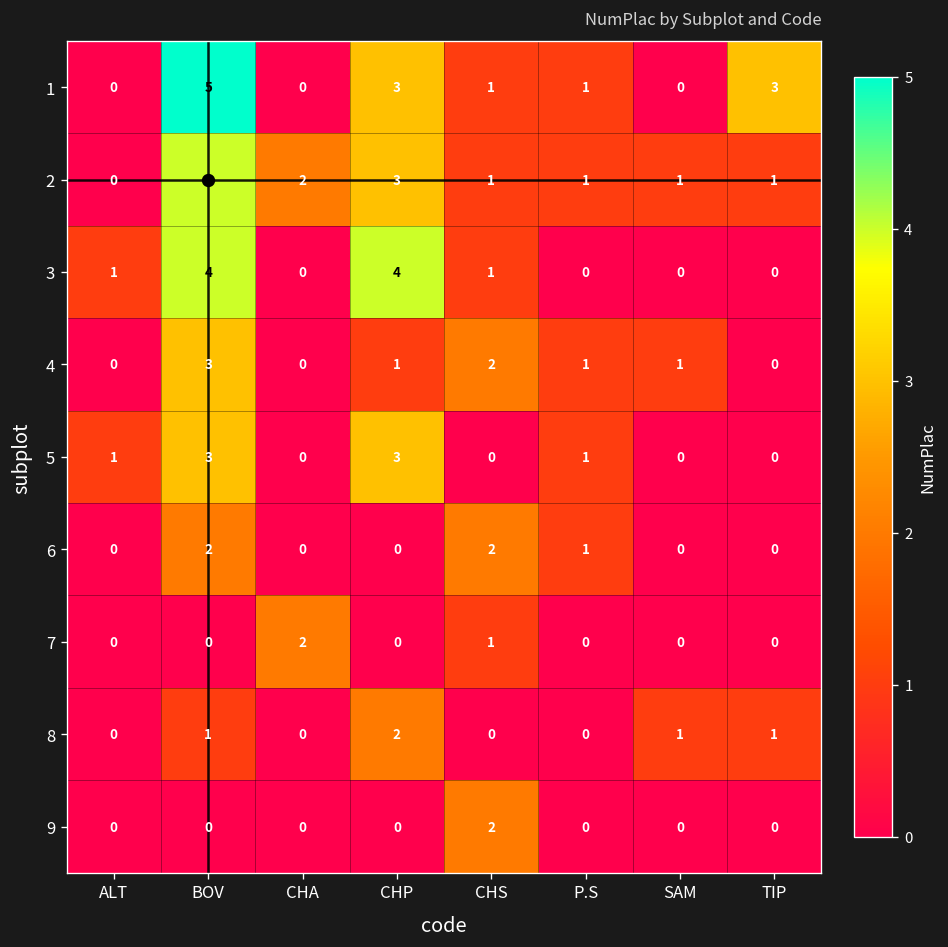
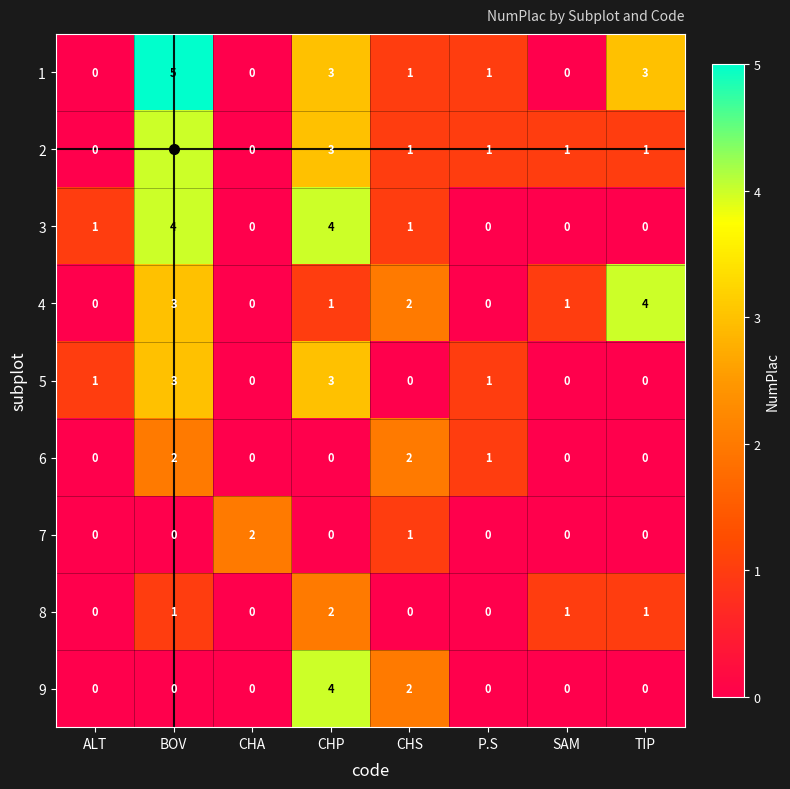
  {
    "1": {
      "ALT": 0,
      "BOV": 5,
      "CHA": 0,
      "CHP": 3,
      "CHS": 1,
      "P.S": 1,
      "SAM": 0,
      "TIP": 3
    },
    "2": {
      "ALT": 0,
-     "CHA": 2,
+     "CHA": 0,
      "CHP": 3,
      "CHS": 1,
      "P.S": 1,
      "SAM": 1,
      "TIP": 1
    },
    "3": {
      "ALT": 1,
      "BOV": 4,
      "CHA": 0,
      "CHP": 4,
      "CHS": 1,
      "P.S": 0,
      "SAM": 0,
      "TIP": 0
    },
    "4": {
      "ALT": 0,
      "BOV": 3,
      "CHA": 0,
      "CHP": 1,
      "CHS": 2,
-     "P.S": 1,
+     "P.S": 0,
      "SAM": 1,
-     "TIP": 0
+     "TIP": 4
    },
    "5": {
      "ALT": 1,
      "BOV": 3,
      "CHA": 0,
      "CHP": 3,
      "CHS": 0,
      "P.S": 1,
      "SAM": 0,
      "TIP": 0
    },
    "6": {
      "ALT": 0,
      "BOV": 2,
      "CHA": 0,
      "CHP": 0,
      "CHS": 2,
      "P.S": 1,
      "SAM": 0,
      "TIP": 0
    },
    "7": {
      "ALT": 0,
      "BOV": 0,
      "CHA": 2,
      "CHP": 0,
      "CHS": 1,
      "P.S": 0,
      "SAM": 0,
      "TIP": 0
    },
    "8": {
      "ALT": 0,
      "BOV": 1,
      "CHA": 0,
      "CHP": 2,
      "CHS": 0,
      "P.S": 0,
      "SAM": 1,
      "TIP": 1
    },
    "9": {
      "ALT": 0,
      "BOV": 0,
      "CHA": 0,
-     "CHP": 0,
+     "CHP": 4,
      "CHS": 2,
      "P.S": 0,
      "SAM": 0,
      "TIP": 0
    }
  }
